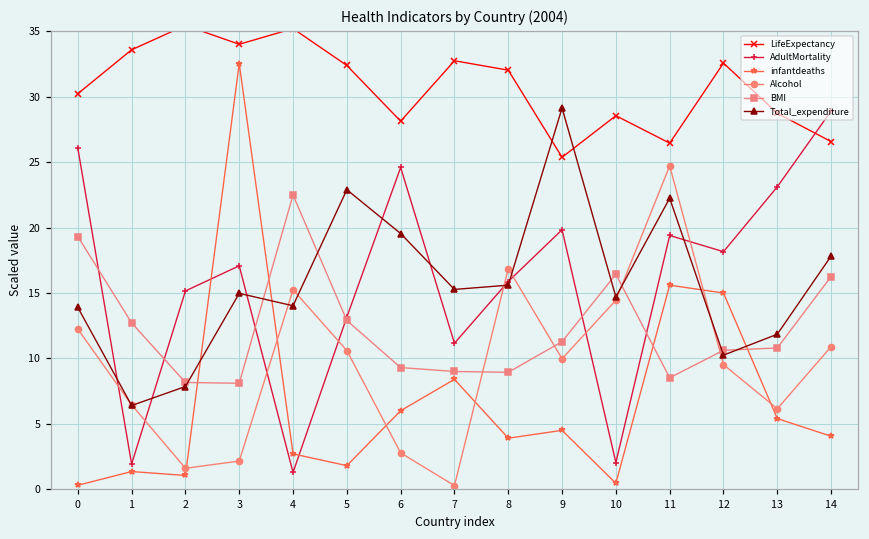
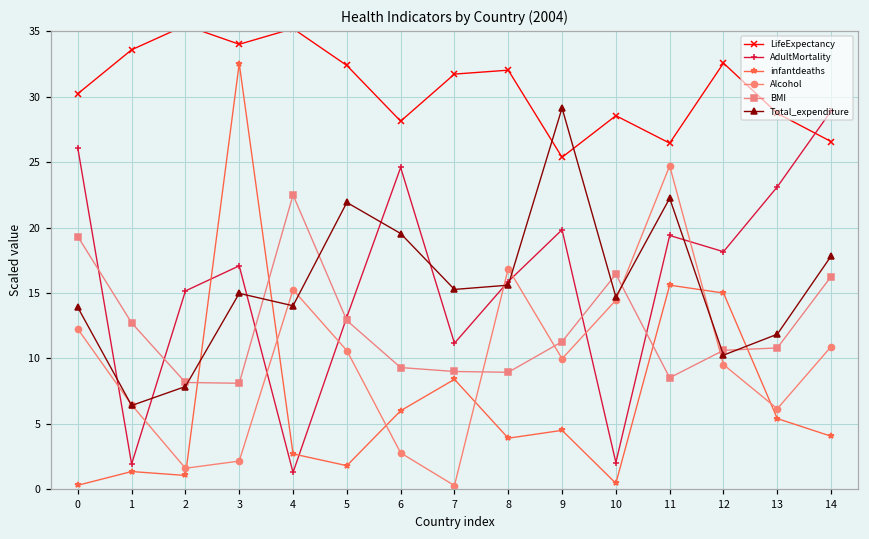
  {
    "LifeExpectancy": {
      "0": 30.2,
      "1": 33.6,
      "3": 34.0,
      "5": 32.4,
      "6": 28.1,
-     "7": 32.8,
+     "7": 31.7,
      "8": 32.0,
      "9": 25.4,
      "10": 28.6,
      "11": 26.5,
      "12": 32.6,
      "14": 26.6
    },
    "AdultMortality": {
      "0": 26.1,
      "1": 1.9,
      "2": 15.2,
      "3": 17.1,
      "4": 1.3,
      "5": 13.2,
      "6": 24.6,
      "7": 11.2,
      "8": 15.9,
      "9": 19.8,
      "10": 2.0,
      "11": 19.4,
      "12": 18.2,
      "13": 23.1
    },
    "Total_expenditure": {
      "0": 13.9,
      "2": 7.9,
      "3": 15.0,
      "4": 14.0,
-     "5": 22.9,
+     "5": 21.9,
      "6": 19.6,
      "7": 15.3,
      "8": 15.6,
      "9": 29.2,
      "10": 14.7,
      "11": 22.3,
      "12": 10.3,
      "13": 11.9,
      "14": 17.8
    }
  }
